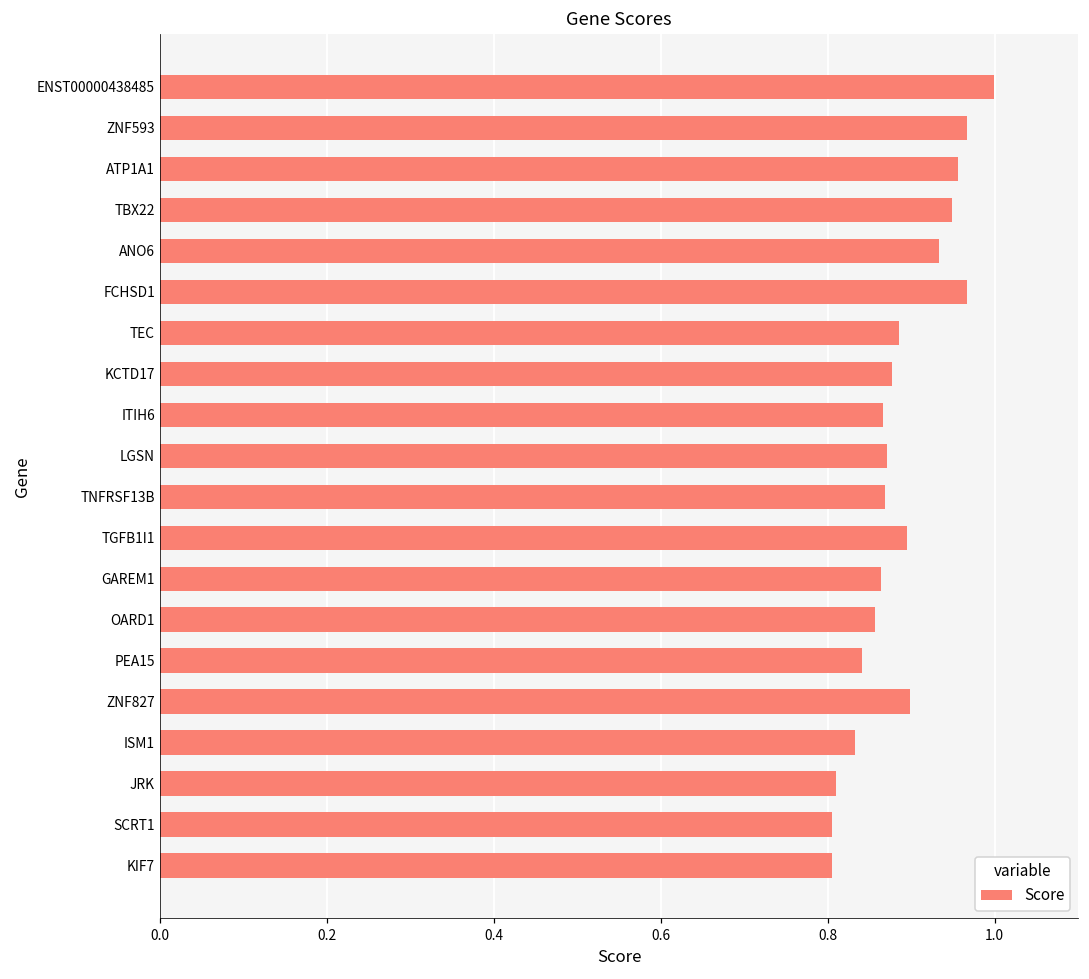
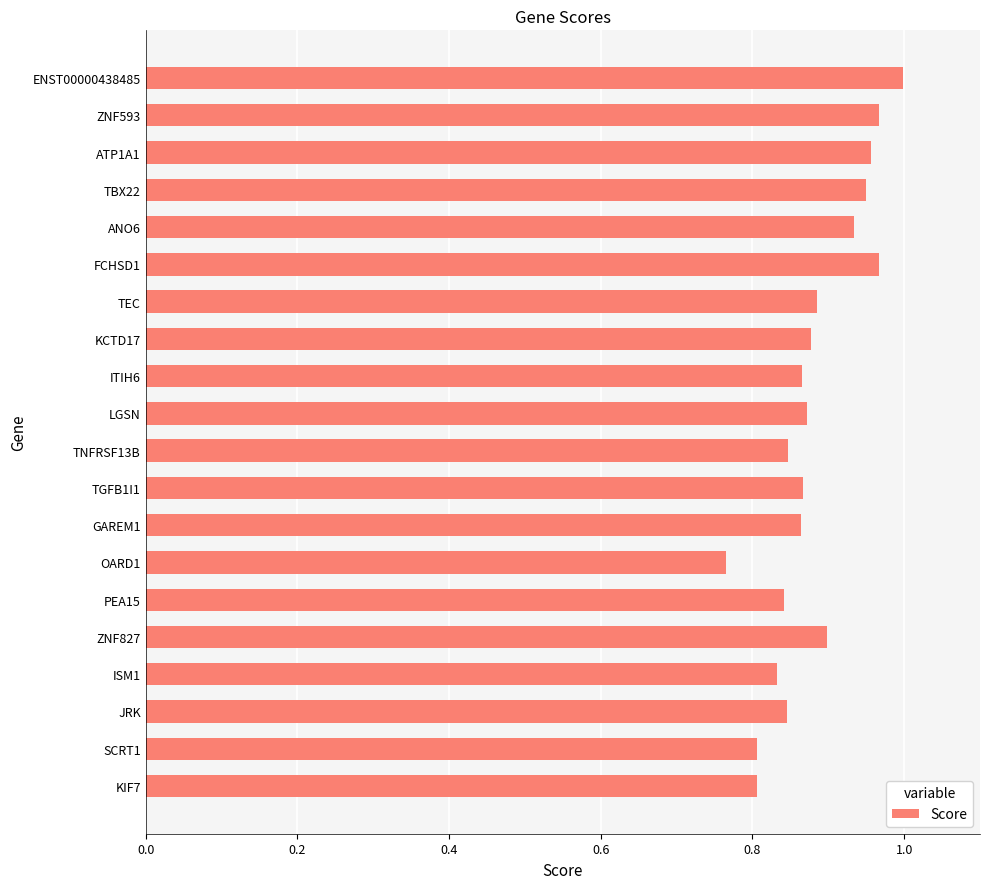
  {
    "ENST00000438485": 1.00,
    "ZNF593": 0.97,
    "ATP1A1": 0.96,
    "TBX22": 0.95,
    "ANO6": 0.93,
    "FCHSD1": 0.97,
    "TEC": 0.89,
    "KCTD17": 0.88,
    "ITIH6": 0.87,
    "LGSN": 0.87,
-   "TNFRSF13B": 0.87,
-   "TGFB1I1": 0.90,
+   "TNFRSF13B": 0.85,
+   "TGFB1I1": 0.87,
    "GAREM1": 0.86,
-   "OARD1": 0.86,
+   "OARD1": 0.76,
    "PEA15": 0.84,
    "ZNF827": 0.90,
    "ISM1": 0.83,
-   "JRK": 0.81,
+   "JRK": 0.84,
    "SCRT1": 0.81,
    "KIF7": 0.81
  }
